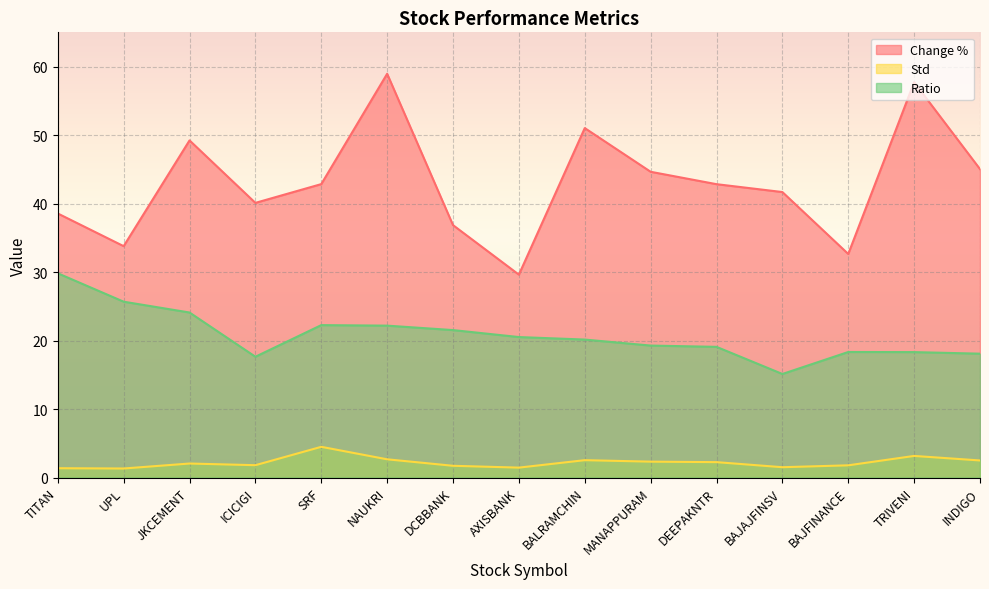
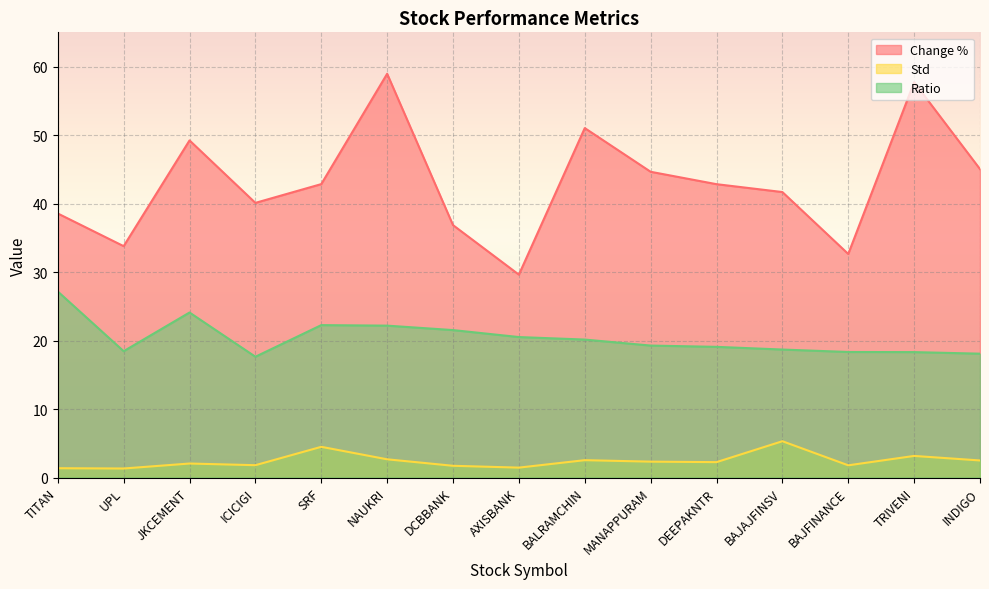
  {
    "Change %": {
      "TITAN": 39,
      "UPL": 34,
      "JKCEMENT": 49,
      "ICICIGI": 40,
      "SRF": 43,
      "NAUKRI": 59,
      "DCBBANK": 37,
      "AXISBANK": 30,
      "BALRAMCHIN": 51,
      "MANAPPURAM": 45,
      "DEEPAKNTR": 43,
      "BAJAJFINSV": 42,
      "BAJFINANCE": 33,
      "INDIGO": 45
    },
    "Std": {
      "TITAN": 1,
      "UPL": 1,
      "JKCEMENT": 2,
      "ICICIGI": 2,
      "SRF": 4,
      "NAUKRI": 3,
      "DCBBANK": 2,
      "AXISBANK": 1,
      "BALRAMCHIN": 3,
      "MANAPPURAM": 2,
      "DEEPAKNTR": 2,
-     "BAJAJFINSV": 2,
+     "BAJAJFINSV": 5,
      "BAJFINANCE": 2,
      "TRIVENI": 3,
      "INDIGO": 2
    },
    "Ratio": {
-     "TITAN": 30,
-     "UPL": 26,
+     "TITAN": 27,
+     "UPL": 18,
      "JKCEMENT": 24,
      "ICICIGI": 18,
      "SRF": 22,
      "NAUKRI": 22,
      "DCBBANK": 22,
      "AXISBANK": 21,
      "BALRAMCHIN": 20,
      "MANAPPURAM": 19,
      "DEEPAKNTR": 19,
-     "BAJAJFINSV": 15,
+     "BAJAJFINSV": 19,
      "BAJFINANCE": 18,
      "TRIVENI": 18,
      "INDIGO": 18
    }
  }
